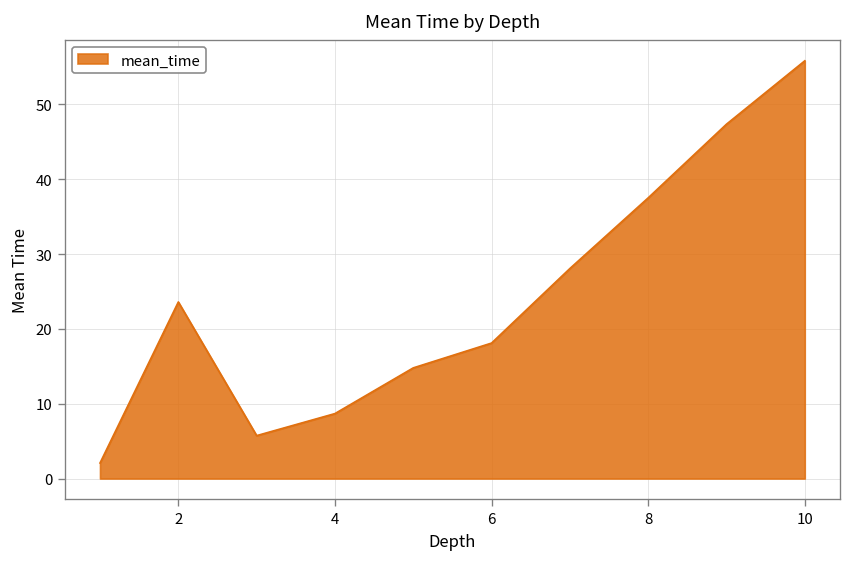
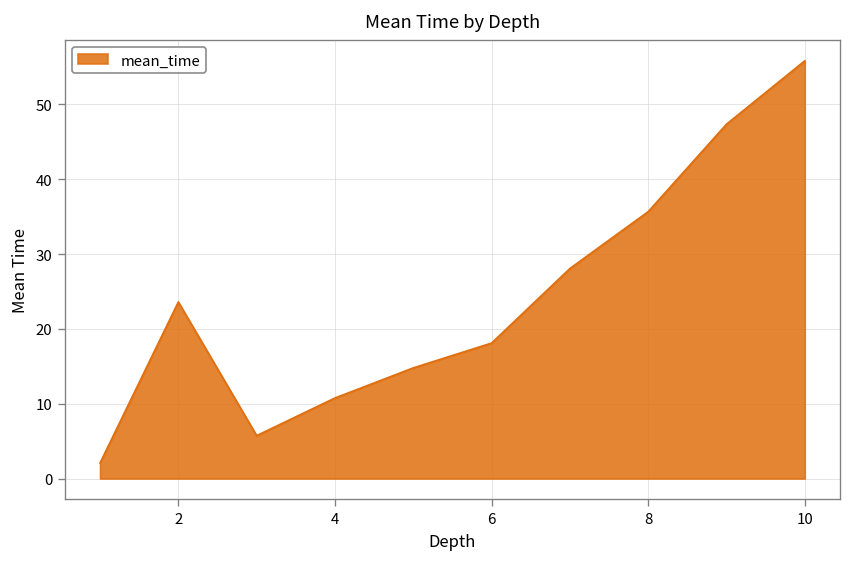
  {
    "2": 24,
-   "4": 9,
+   "4": 11,
    "6": 18,
-   "8": 38,
+   "8": 36,
    "10": 56
  }
